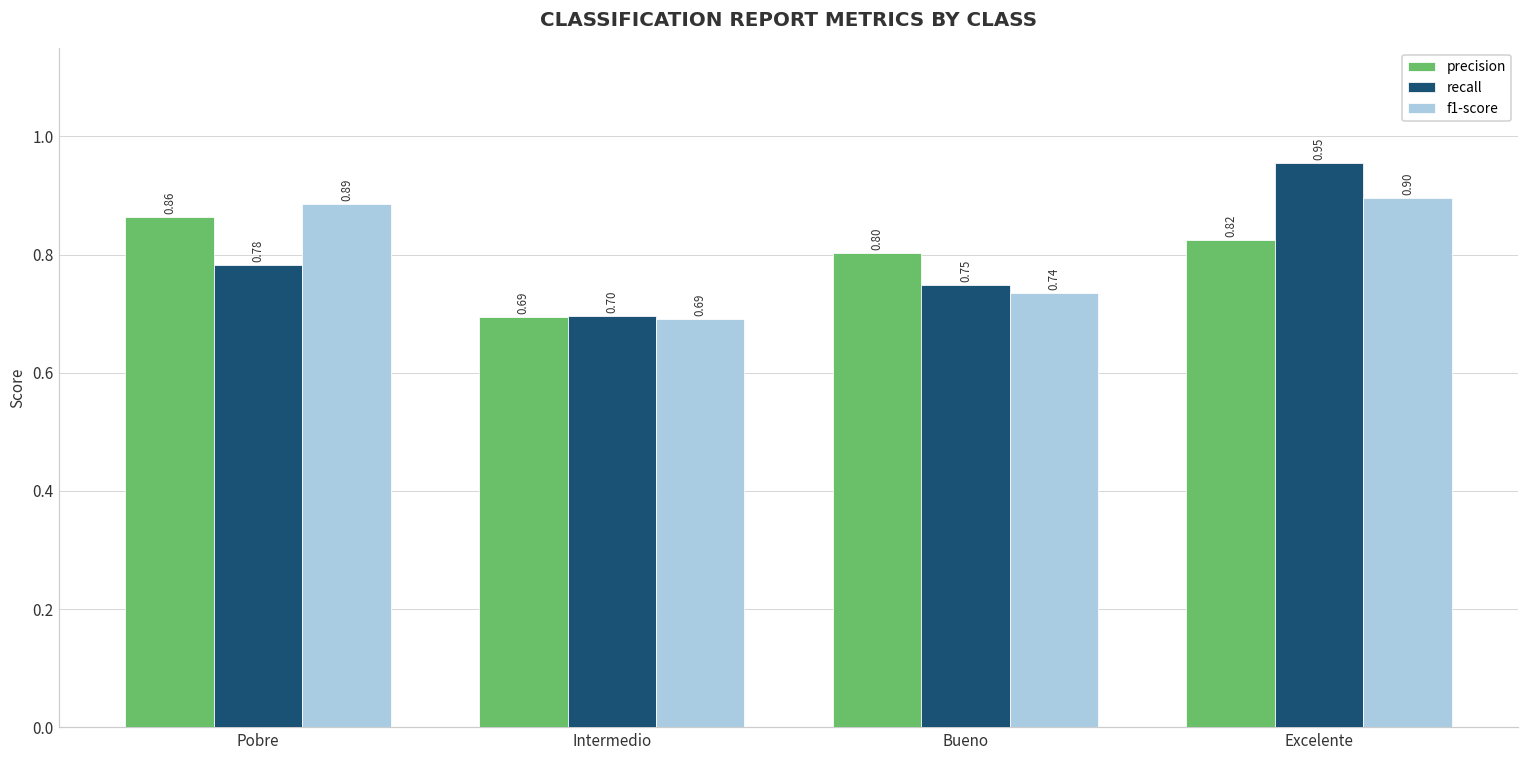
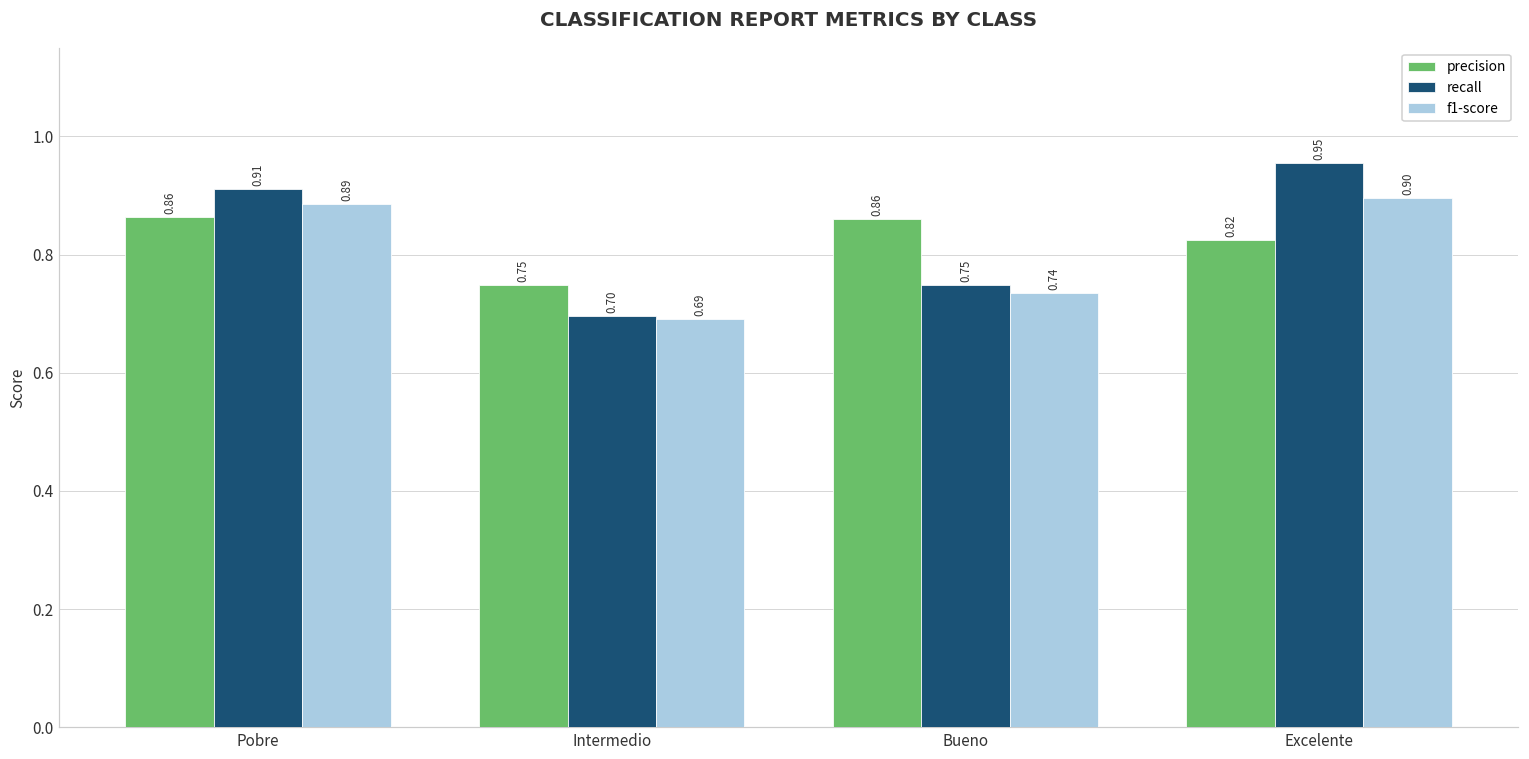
  {
    "precision": {
      "Pobre": 0.86,
-     "Intermedio": 0.69,
-     "Bueno": 0.80,
+     "Intermedio": 0.75,
+     "Bueno": 0.86,
      "Excelente": 0.82
    },
    "recall": {
-     "Pobre": 0.78,
+     "Pobre": 0.91,
      "Intermedio": 0.70,
      "Bueno": 0.75,
      "Excelente": 0.95
    },
    "f1-score": {
      "Pobre": 0.89,
      "Intermedio": 0.69,
      "Bueno": 0.74,
      "Excelente": 0.90
    }
  }
